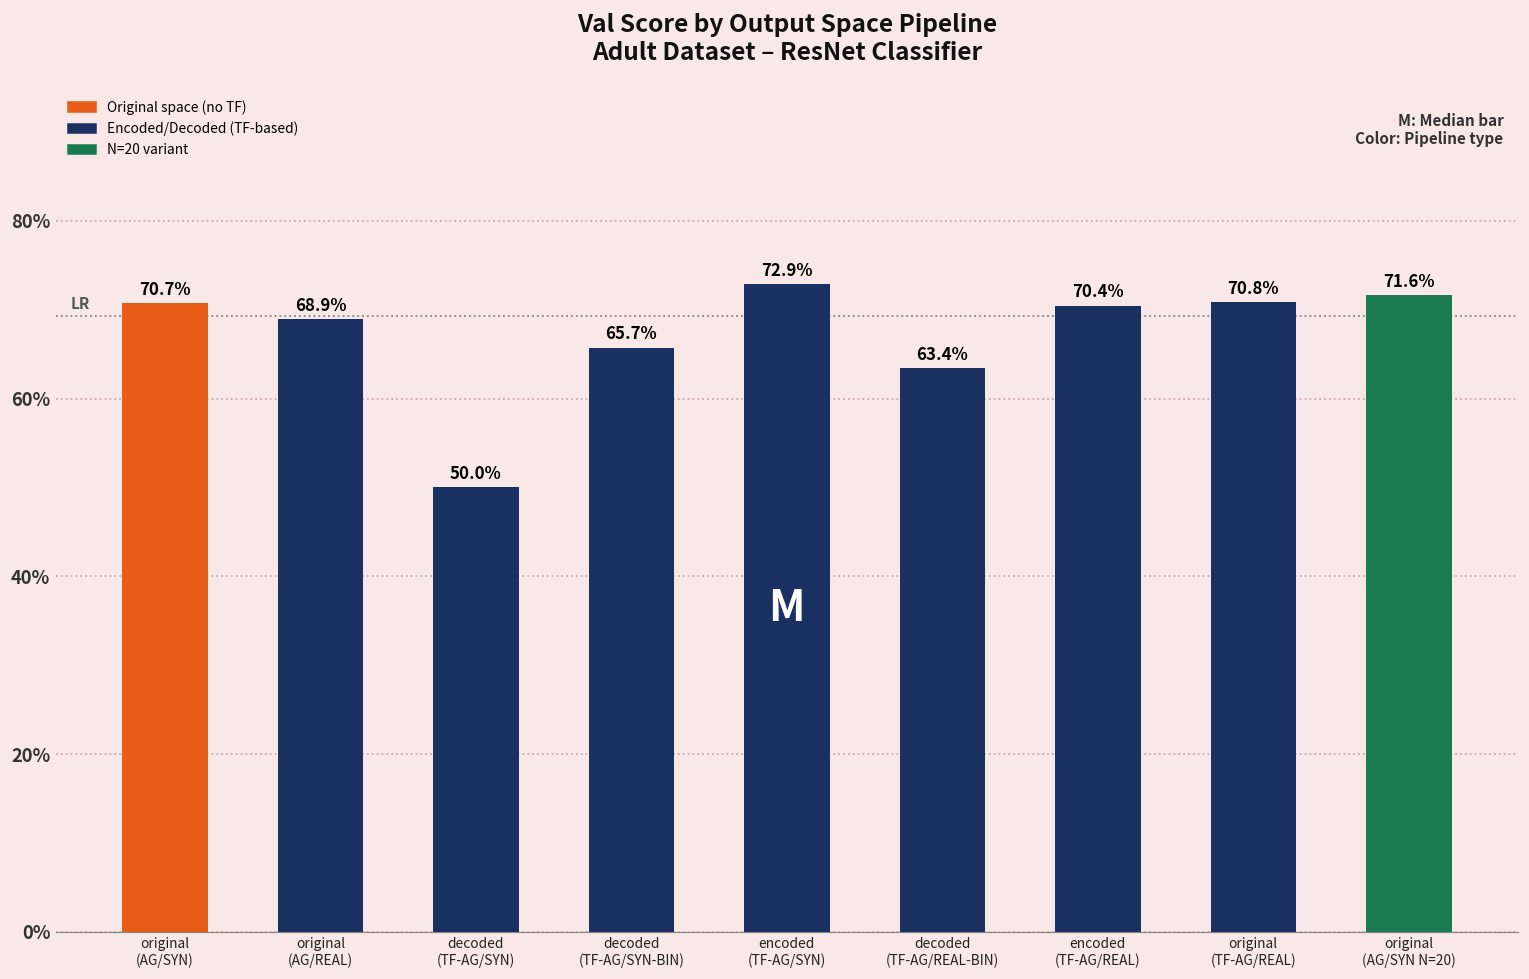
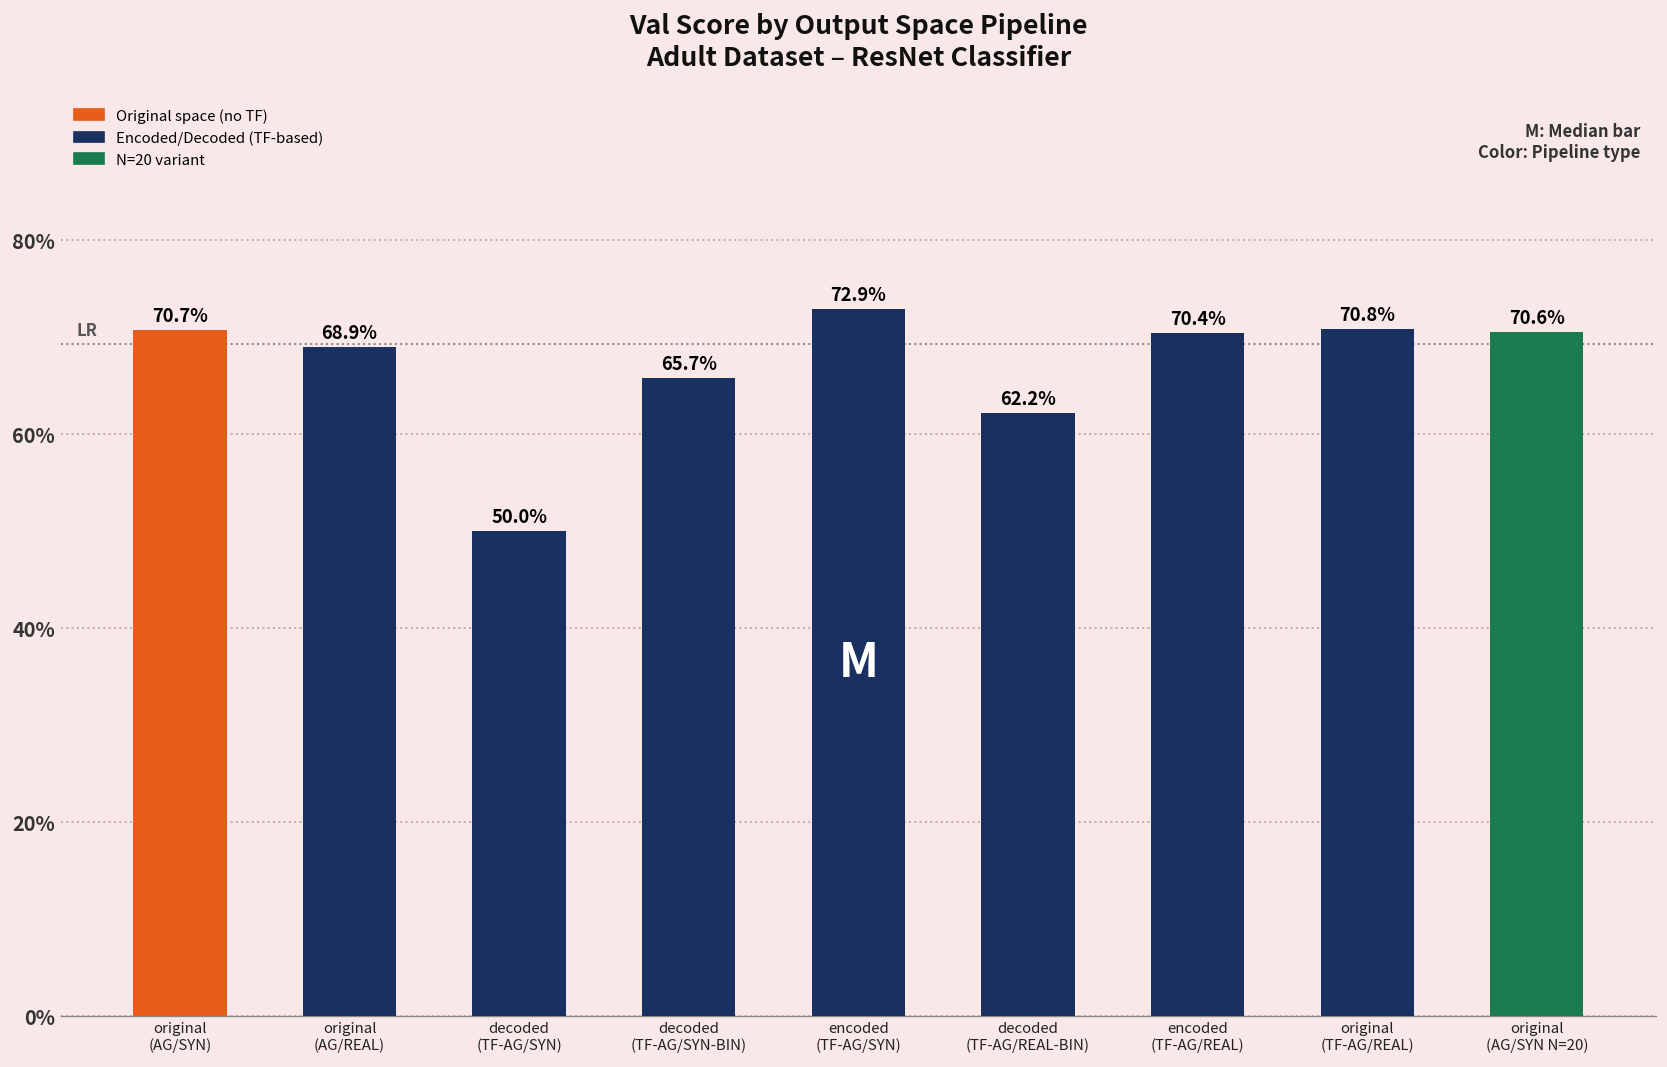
  {
    "original (AG/SYN)": "70.7%",
    "original (AG/REAL)": "68.9%",
    "decoded (TF-AG/SYN)": "50.0%",
    "decoded (TF-AG/SYN-BIN)": "65.7%",
    "encoded (TF-AG/SYN)": "72.9%",
-   "decoded (TF-AG/REAL-BIN)": "63.4%",
+   "decoded (TF-AG/REAL-BIN)": "62.2%",
    "encoded (TF-AG/REAL)": "70.4%",
    "original (TF-AG/REAL)": "70.8%",
-   "original (AG/SYN N=20)": "71.6%"
+   "original (AG/SYN N=20)": "70.6%"
  }
